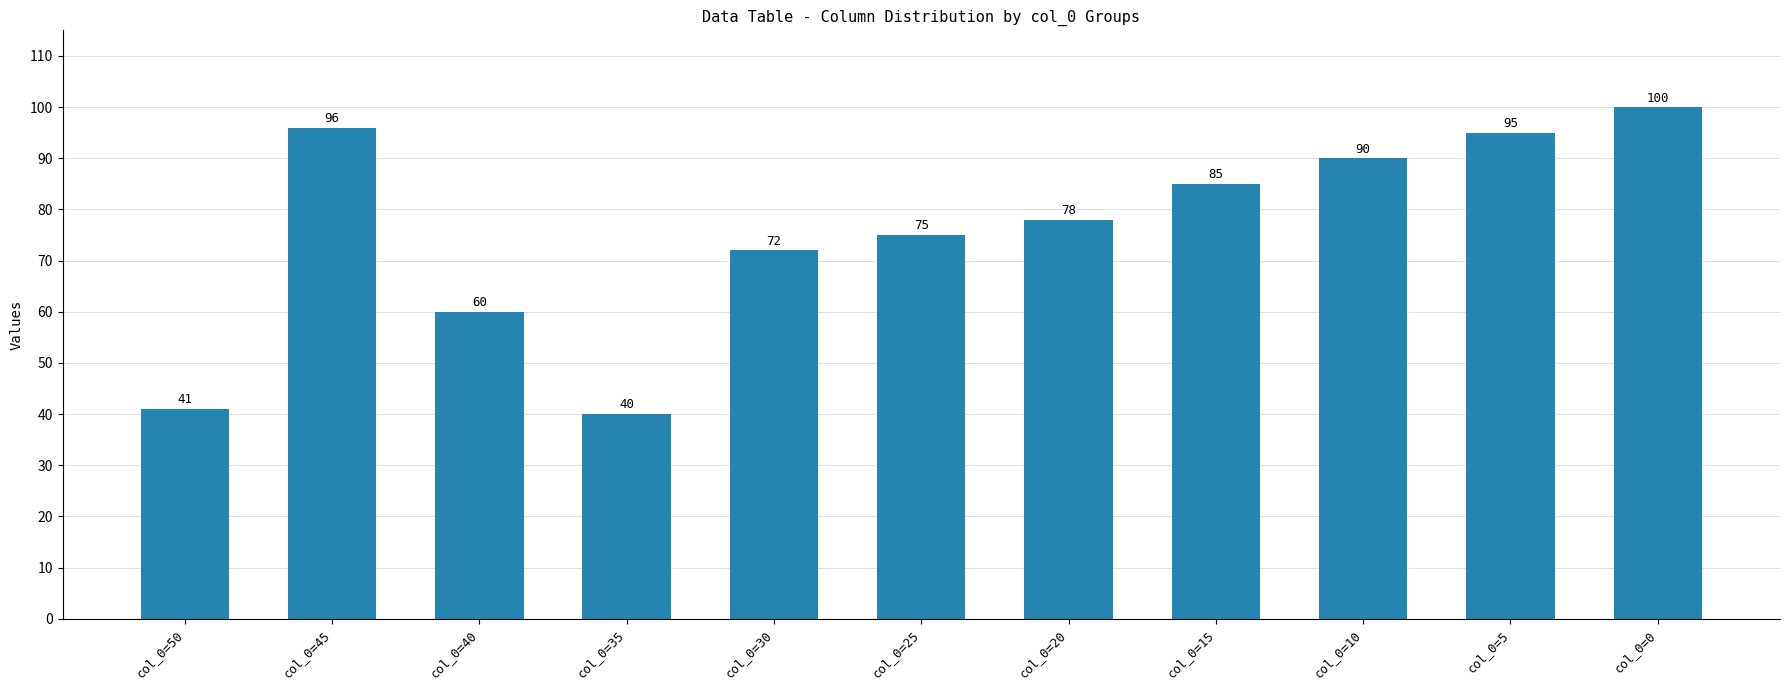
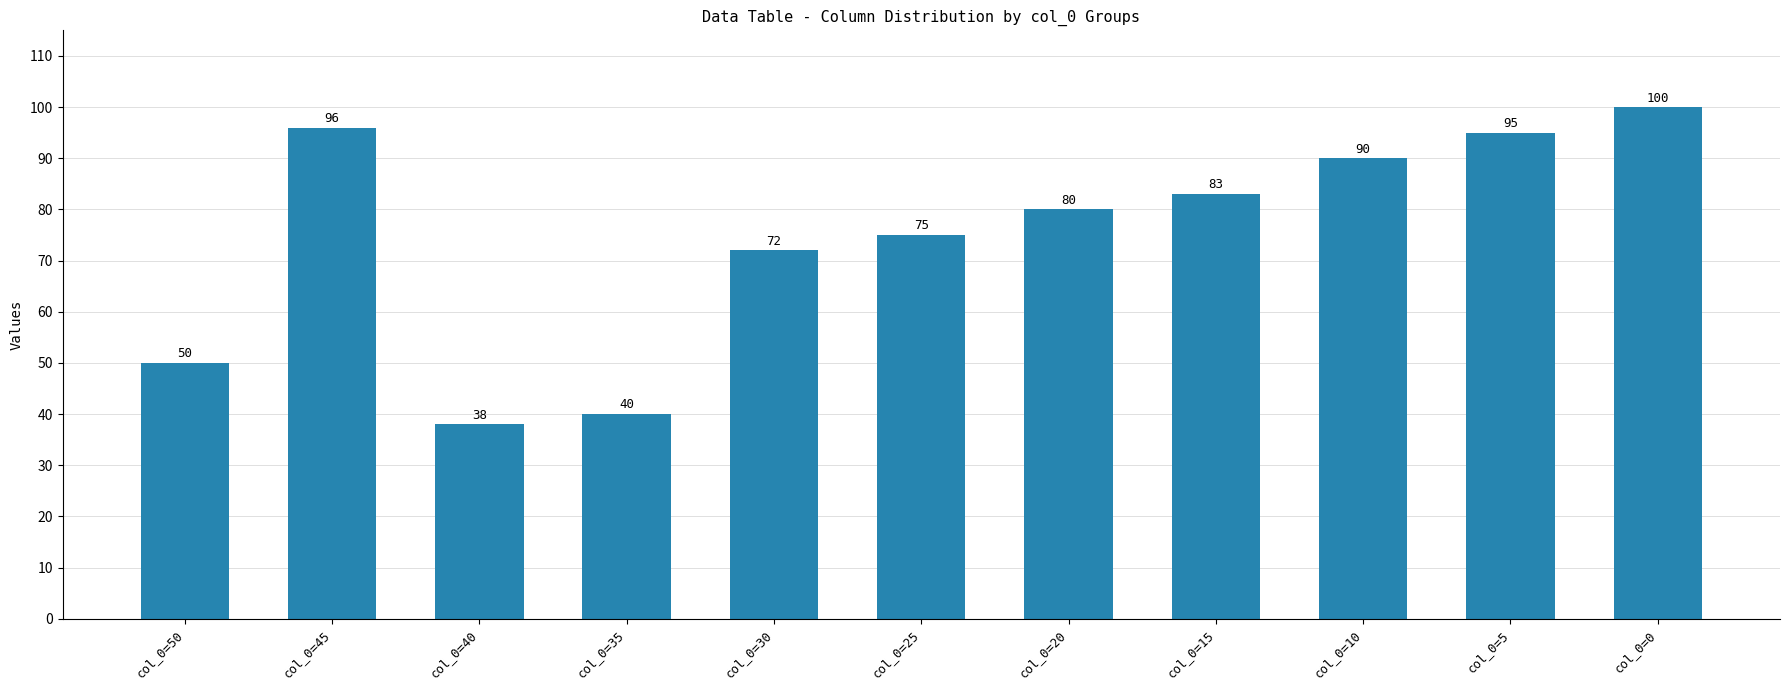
  {
-   "col_0=50": 41,
+   "col_0=50": 50,
    "col_0=45": 96,
-   "col_0=40": 60,
+   "col_0=40": 38,
    "col_0=35": 40,
    "col_0=30": 72,
    "col_0=25": 75,
-   "col_0=20": 78,
-   "col_0=15": 85,
+   "col_0=20": 80,
+   "col_0=15": 83,
    "col_0=10": 90,
    "col_0=5": 95,
    "col_0=0": 100
  }
